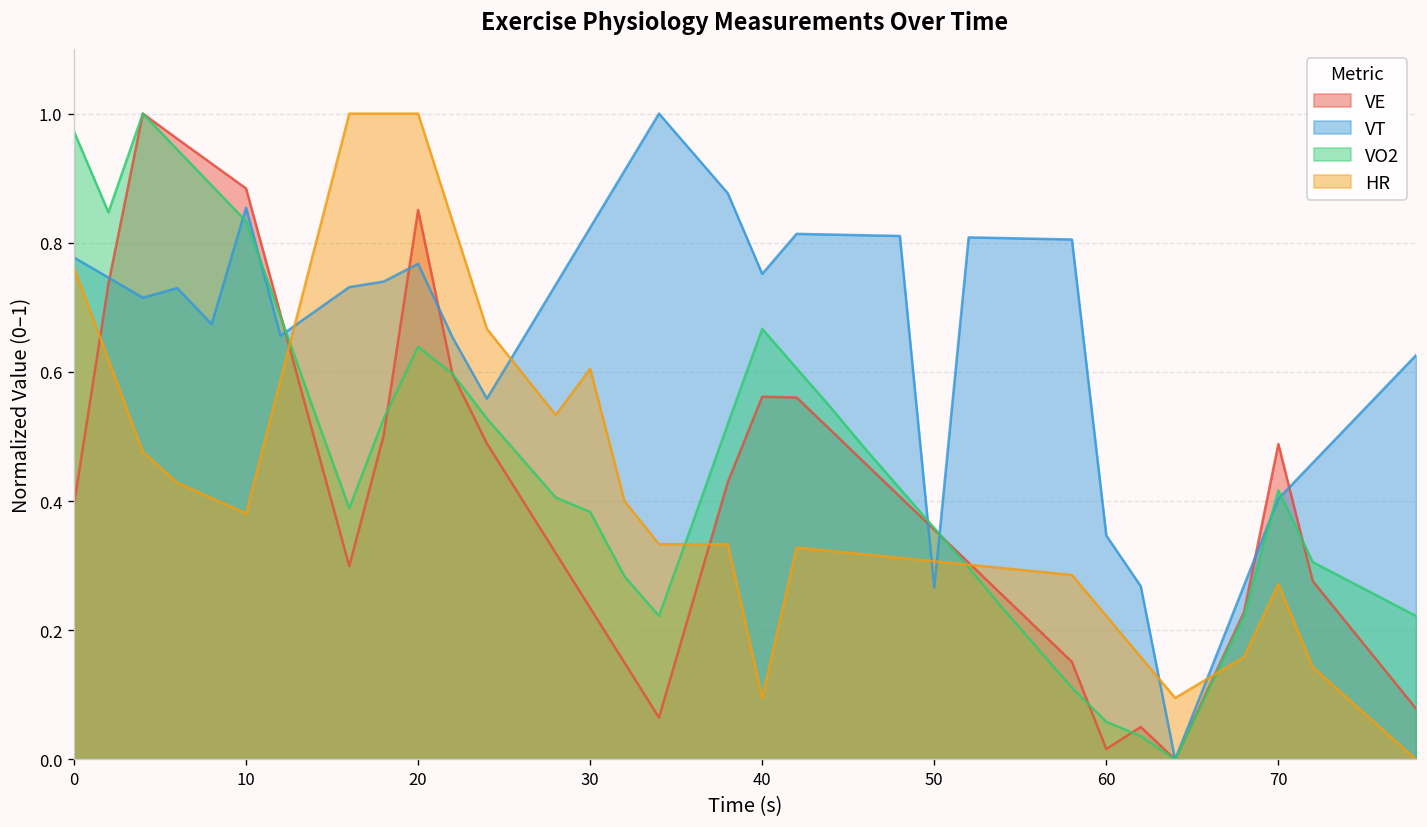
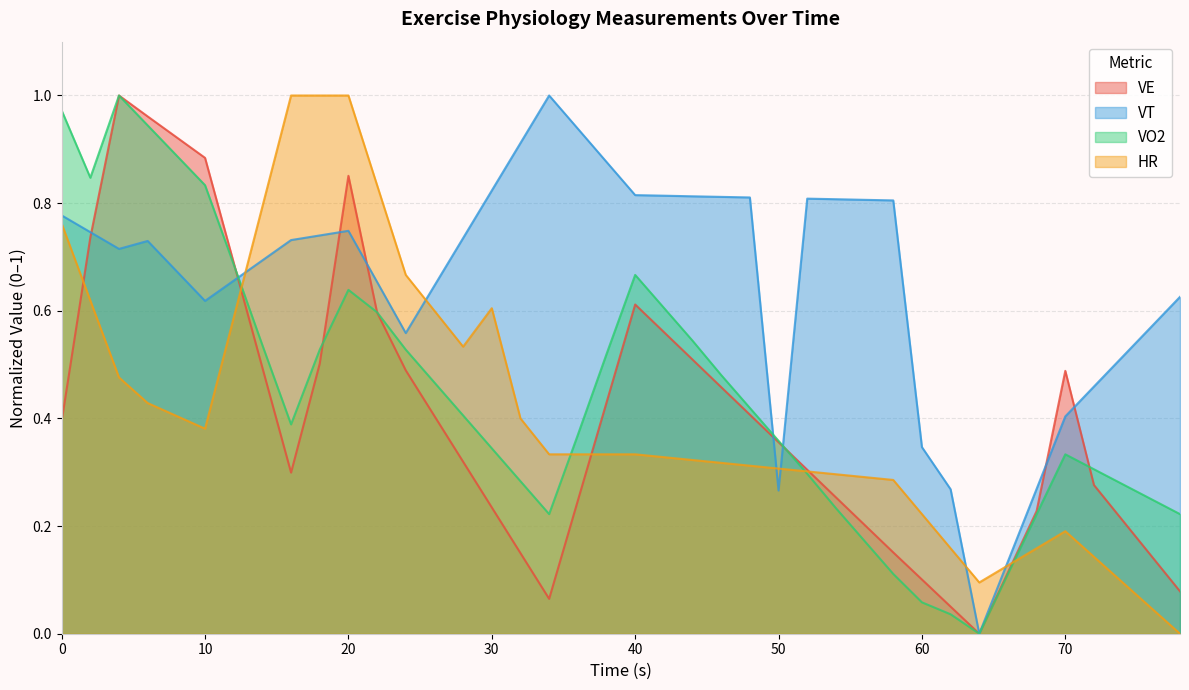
  {
    "VE": {
      "0": 0.39,
      "10": 0.88,
      "20": 0.85,
      "30": 0.23,
-     "40": 0.56,
-     "60": 0.02,
+     "40": 0.61,
+     "60": 0.10,
      "70": 0.49
    },
    "VT": {
      "0": 0.78,
-     "10": 0.85,
-     "20": 0.77,
+     "10": 0.62,
+     "20": 0.75,
      "30": 0.82,
-     "40": 0.75,
+     "40": 0.81,
      "50": 0.27,
      "60": 0.35,
      "70": 0.40
    },
    "VO2": {
      "0": 0.97,
      "10": 0.83,
      "20": 0.64,
-     "30": 0.38,
+     "30": 0.34,
      "40": 0.67,
      "60": 0.06,
-     "70": 0.42
+     "70": 0.33
    },
    "HR": {
      "0": 0.76,
      "10": 0.38,
      "20": 1.00,
      "30": 0.60,
-     "40": 0.10,
+     "40": 0.33,
      "50": 0.31,
      "60": 0.22,
-     "70": 0.27
+     "70": 0.19
    }
  }
